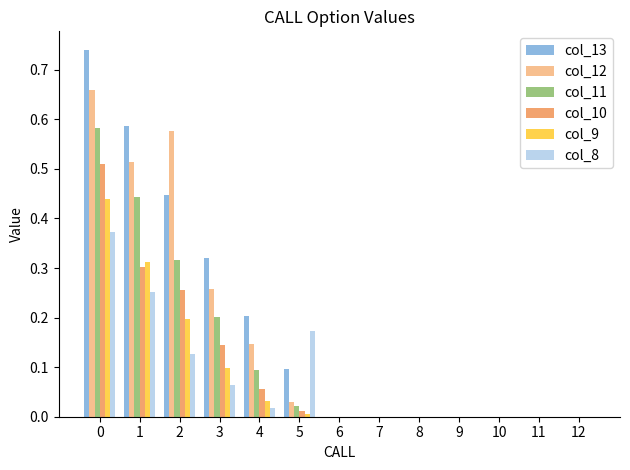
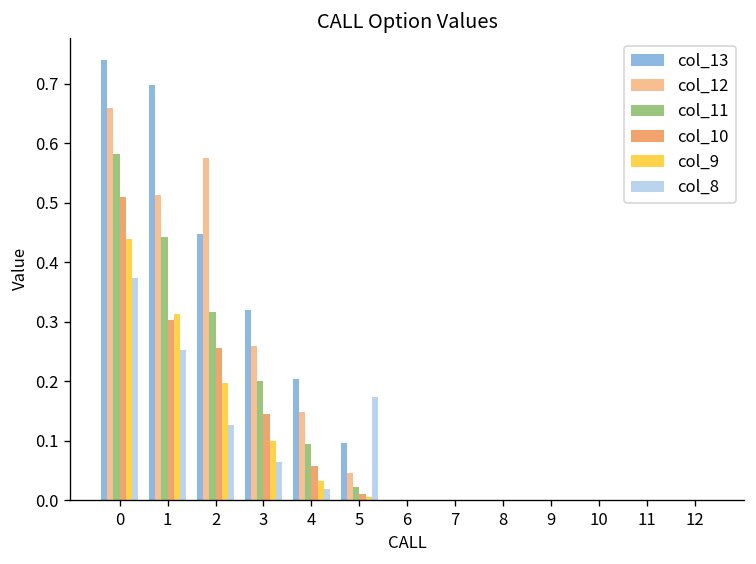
  {
    "col_13": {
      "0": 0.74,
-     "1": 0.59,
+     "1": 0.70,
      "2": 0.45,
      "3": 0.32,
      "4": 0.20,
      "5": 0.10,
      "7": 0.00,
      "8": 0.00,
      "9": 0.00,
      "10": 0.00,
      "11": 0.00,
      "12": 0.00
    },
    "col_12": {
      "0": 0.66,
      "1": 0.51,
      "2": 0.58,
      "3": 0.26,
      "4": 0.15,
-     "5": 0.03,
+     "5": 0.05,
      "7": 0.00,
      "8": 0.00,
      "9": 0.00,
      "10": 0.00,
      "11": 0.00,
      "12": 0.00
    },
    "col_11": {
      "0": 0.58,
      "1": 0.44,
      "2": 0.32,
      "3": 0.20,
      "4": 0.09,
      "5": 0.02,
      "7": 0.00,
      "8": 0.00,
      "9": 0.00,
      "10": 0.00,
      "11": 0.00,
      "12": 0.00
    },
    "col_10": {
      "0": 0.51,
      "1": 0.30,
      "2": 0.26,
      "3": 0.15,
      "4": 0.06,
      "5": 0.01,
      "7": 0.00,
      "8": 0.00,
      "9": 0.00,
      "10": 0.00,
      "11": 0.00,
      "12": 0.00
    },
    "col_9": {
      "0": 0.44,
      "1": 0.31,
      "2": 0.20,
      "3": 0.10,
      "4": 0.03,
      "5": 0.01,
      "7": 0.00,
      "8": 0.00,
      "9": 0.00,
      "10": 0.00,
      "11": 0.00,
      "12": 0.00
    },
    "col_8": {
      "0": 0.37,
      "1": 0.25,
      "2": 0.13,
      "3": 0.06,
      "4": 0.02,
      "5": 0.17,
      "7": 0.00,
      "8": 0.00,
      "9": 0.00,
      "10": 0.00,
      "11": 0.00,
      "12": 0.00
    }
  }
